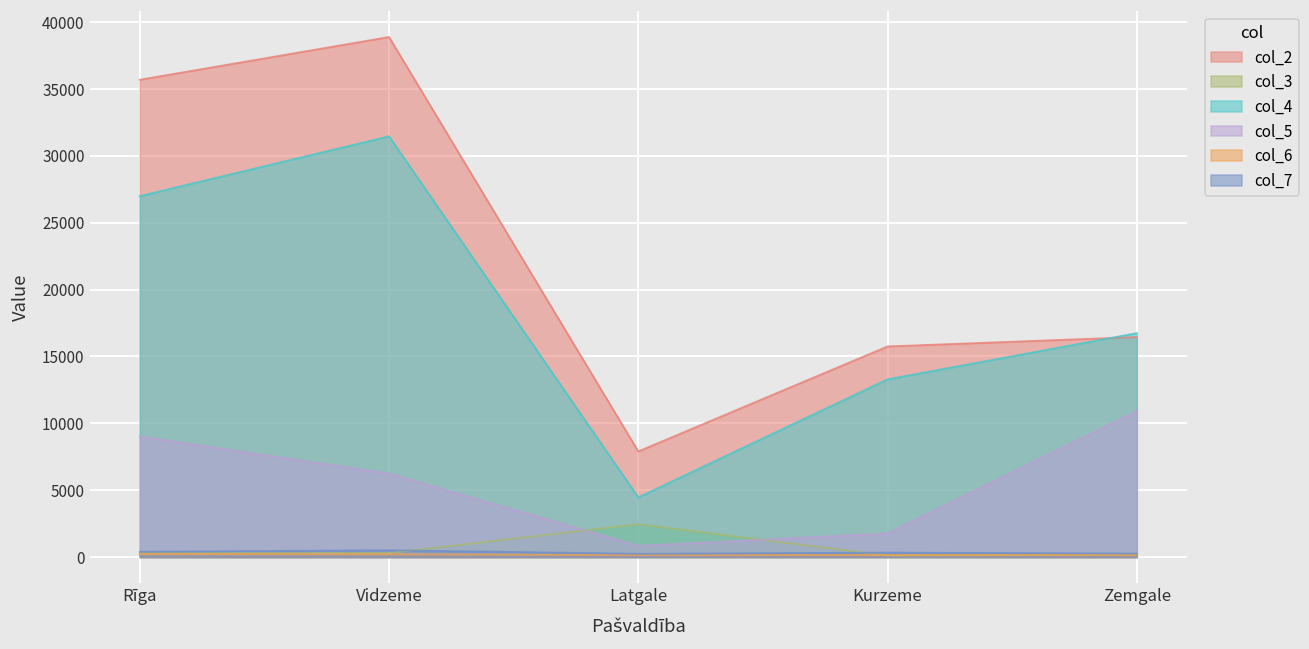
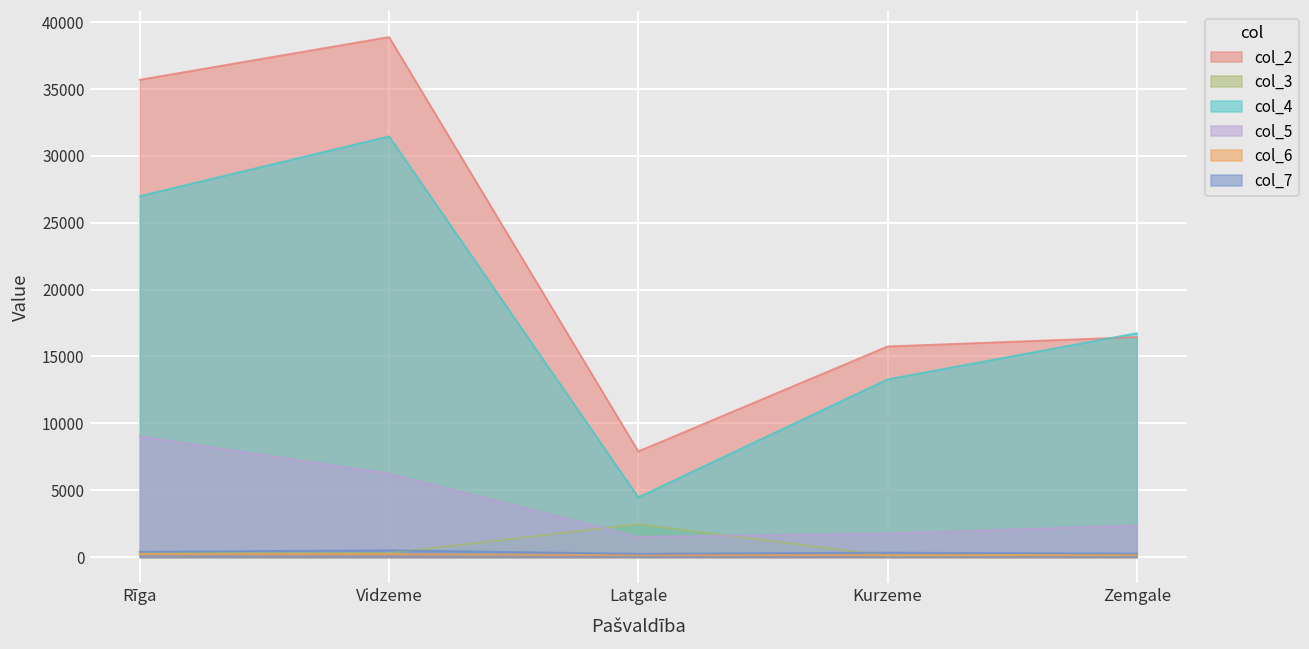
  {
    "col_3": {
      "Latgale": 2500
    },
    "col_5": {
      "Rīga": 9000,
      "Vidzeme": 6200,
-     "Latgale": 800,
+     "Latgale": 1500,
      "Kurzeme": 1800,
-     "Zemgale": 10900
+     "Zemgale": 2400
    }
  }
